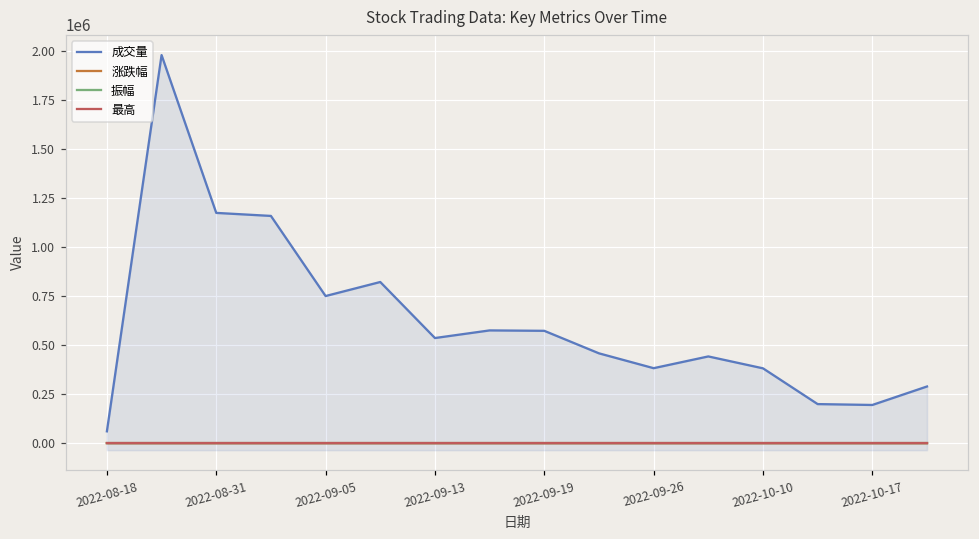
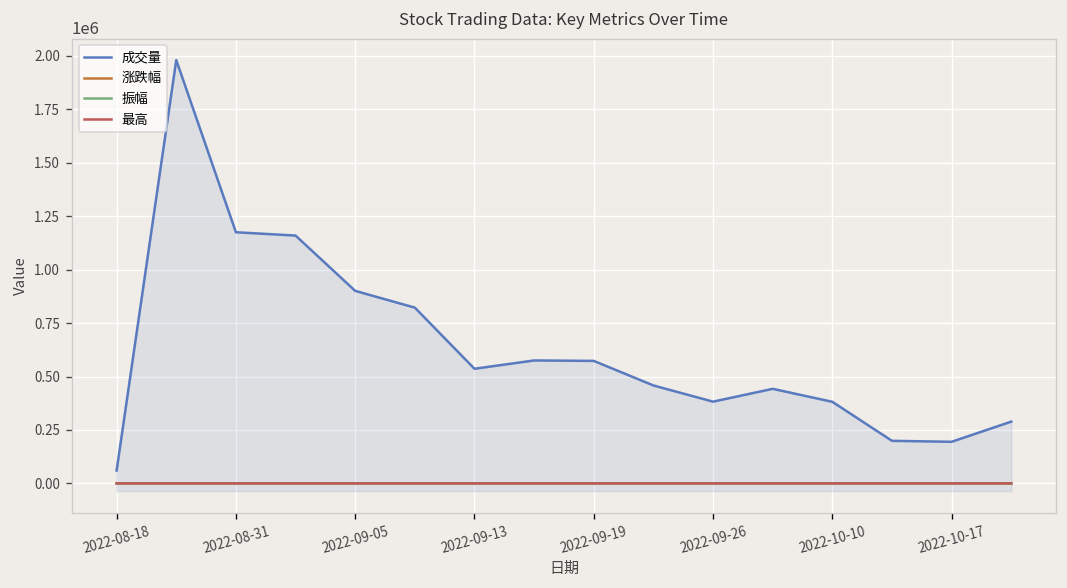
  {
    "成交量": {
      "2022-08-18": 60000,
      "2022-08-31": 1180000,
-     "2022-09-05": 750000,
+     "2022-09-05": 900000,
      "2022-09-13": 540000,
      "2022-09-19": 570000,
      "2022-09-26": 380000,
      "2022-10-10": 380000,
      "2022-10-17": 190000
    },
    "最高": {
      "2022-08-18": 0,
      "2022-08-31": 0,
      "2022-09-05": 0,
      "2022-09-13": 0,
      "2022-09-19": 0,
      "2022-09-26": 0,
      "2022-10-10": 0,
      "2022-10-17": 0
    }
  }
